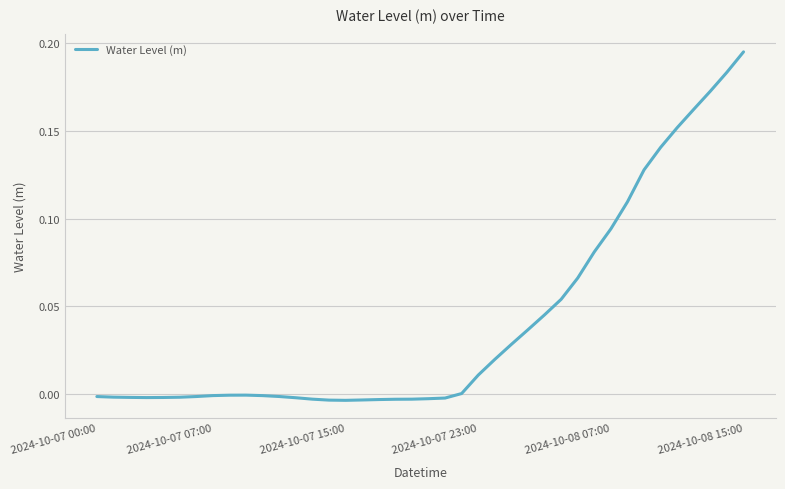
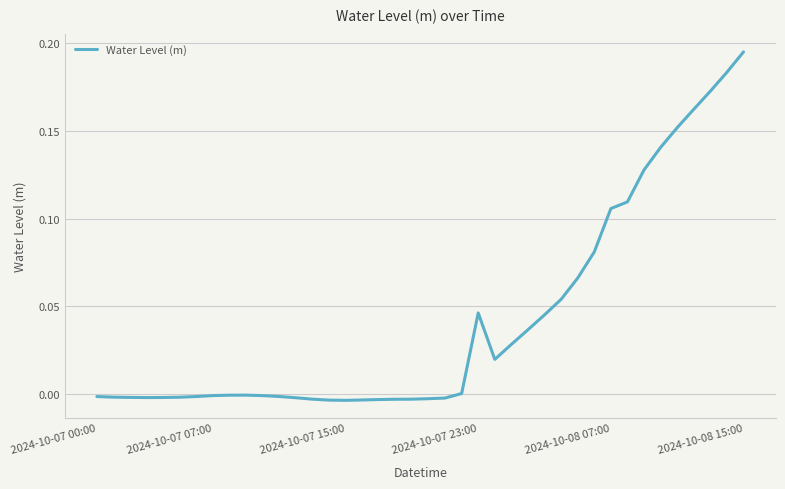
  {
    "2024-10-07 00:00": -0.001,
    "2024-10-07 07:00": -0.001,
    "2024-10-07 15:00": -0.003,
-   "2024-10-07 23:00": 0.011,
-   "2024-10-08 07:00": 0.094,
+   "2024-10-07 23:00": 0.046,
+   "2024-10-08 07:00": 0.106,
    "2024-10-08 15:00": 0.195
  }
